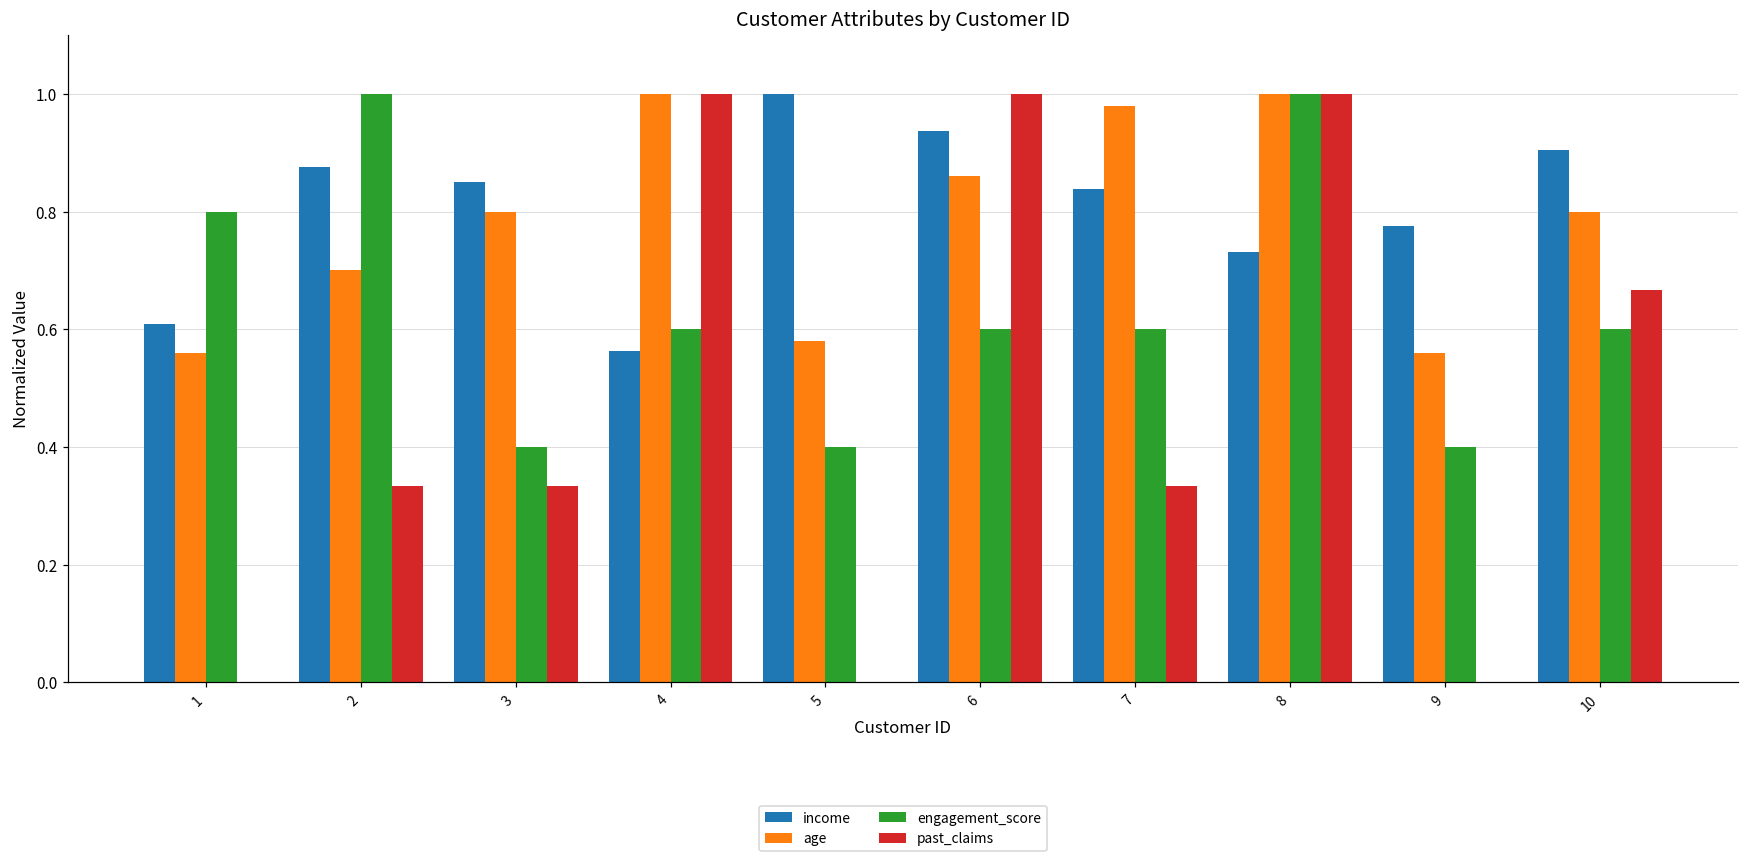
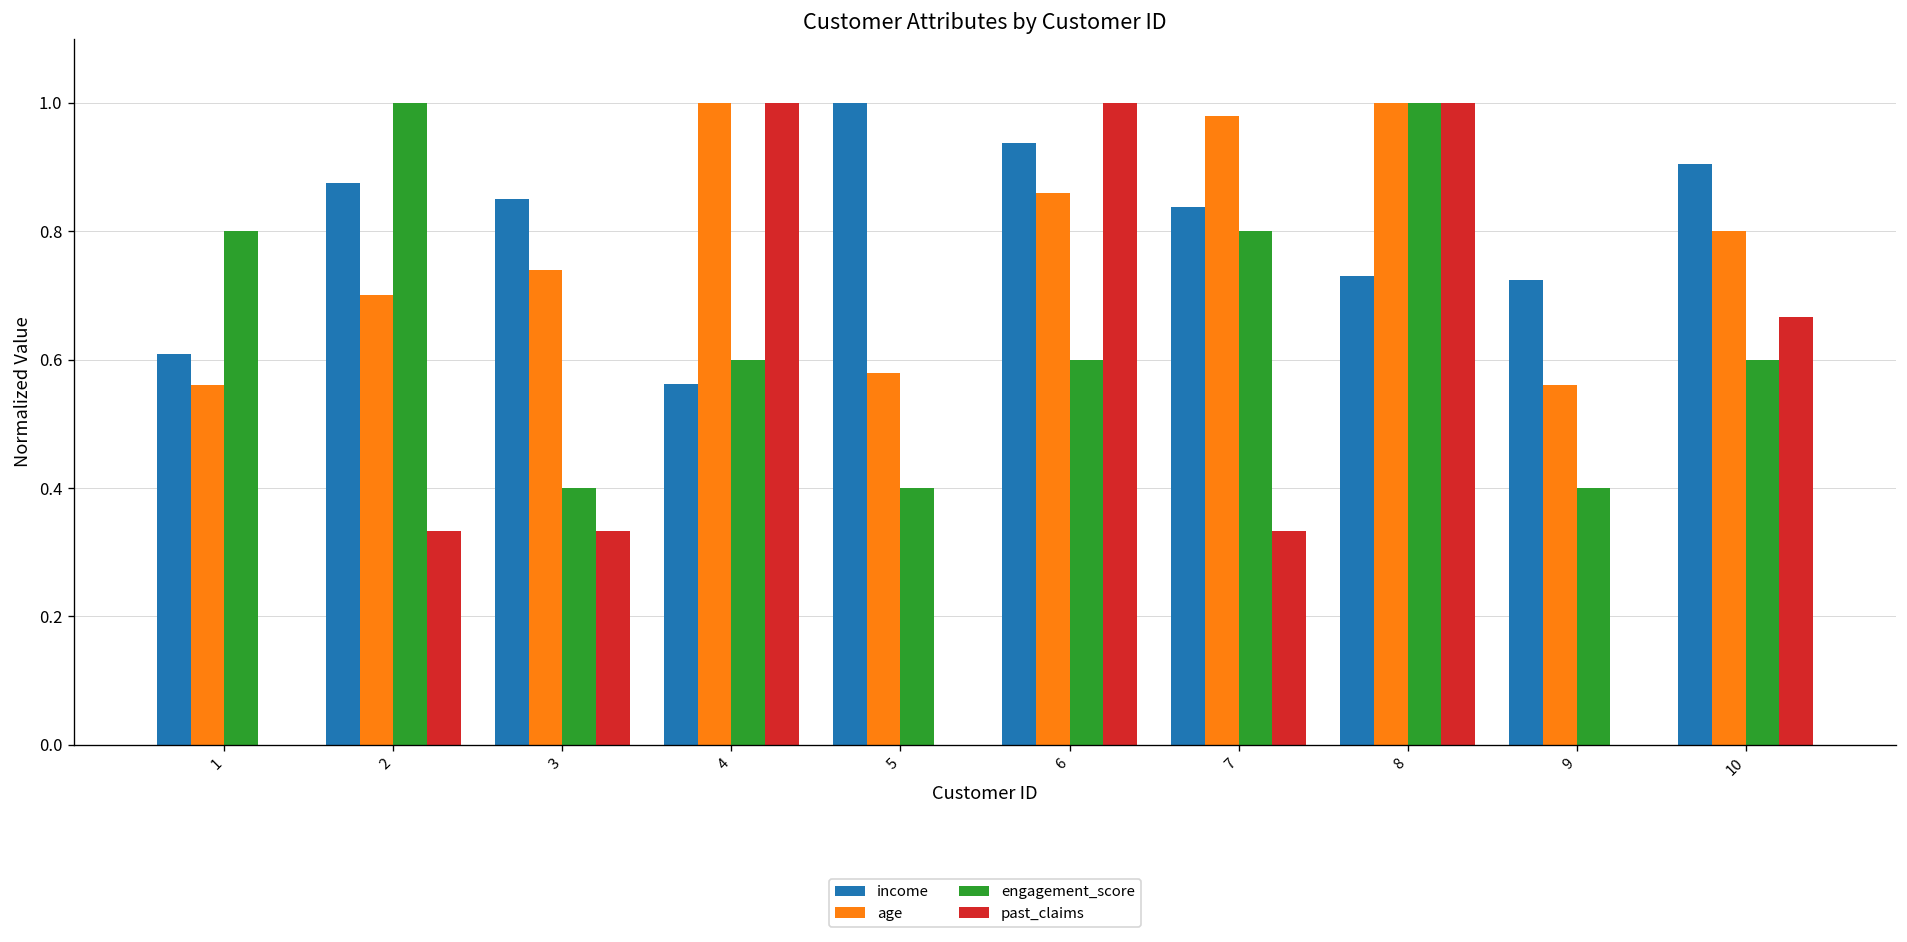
  {
    "income": {
      "1": 0.61,
      "2": 0.88,
      "3": 0.85,
      "4": 0.56,
      "5": 1.00,
      "6": 0.94,
      "7": 0.84,
      "8": 0.73,
-     "9": 0.78,
+     "9": 0.72,
      "10": 0.91
    },
    "age": {
      "1": 0.56,
      "2": 0.70,
-     "3": 0.80,
+     "3": 0.74,
      "4": 1.00,
      "5": 0.58,
      "6": 0.86,
      "7": 0.98,
      "8": 1.00,
      "9": 0.56,
      "10": 0.80
    },
    "engagement_score": {
      "1": 0.80,
      "2": 1.00,
      "3": 0.40,
      "4": 0.60,
      "5": 0.40,
      "6": 0.60,
-     "7": 0.60,
+     "7": 0.80,
      "8": 1.00,
      "9": 0.40,
      "10": 0.60
    },
    "past_claims": {
      "1": 0.00,
      "2": 0.33,
      "3": 0.33,
      "4": 1.00,
      "5": 0.00,
      "6": 1.00,
      "7": 0.33,
      "8": 1.00,
      "9": 0.00,
      "10": 0.67
    }
  }
